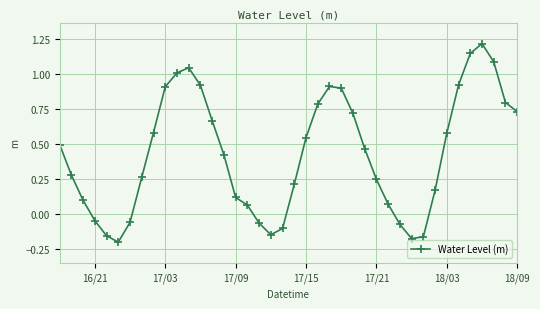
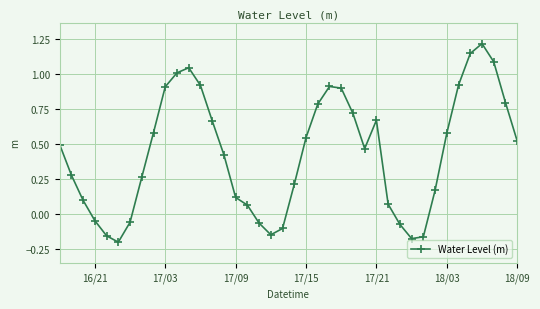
  {
    "16/21": -0.04,
    "17/03": 0.91,
    "17/09": 0.12,
    "17/15": 0.55,
-   "17/21": 0.25,
+   "17/21": 0.67,
    "18/03": 0.58,
-   "18/09": 0.73
+   "18/09": 0.52
  }
